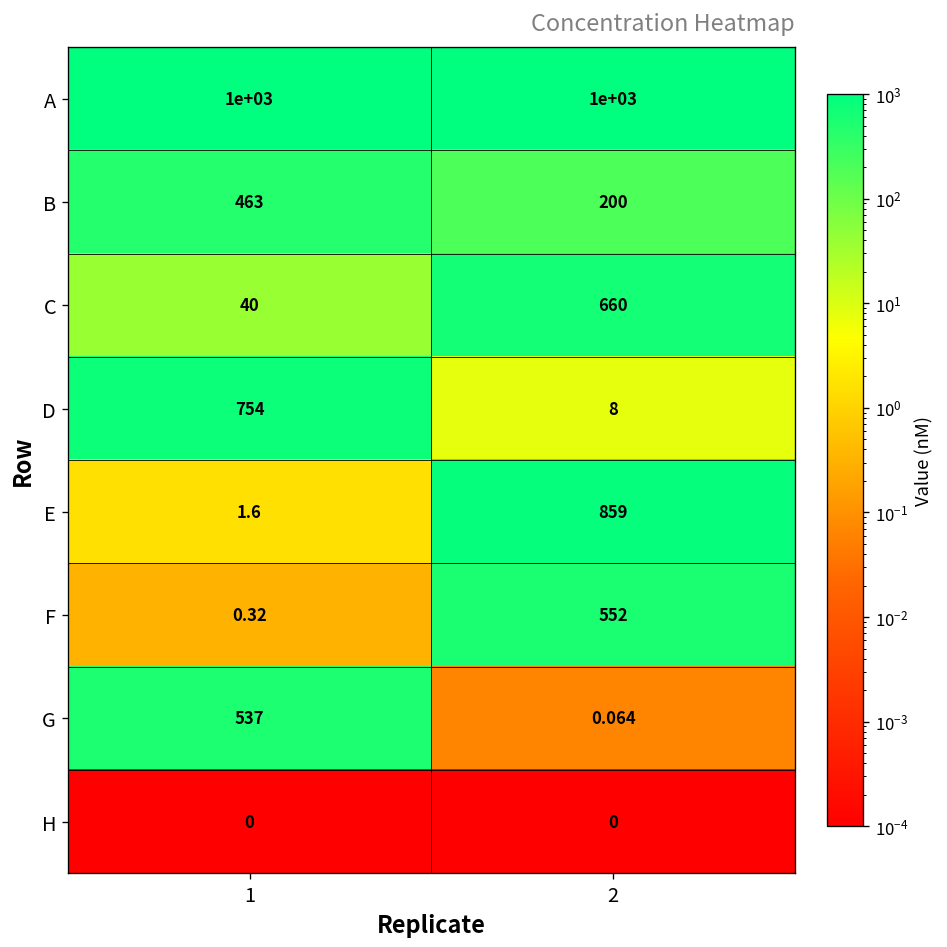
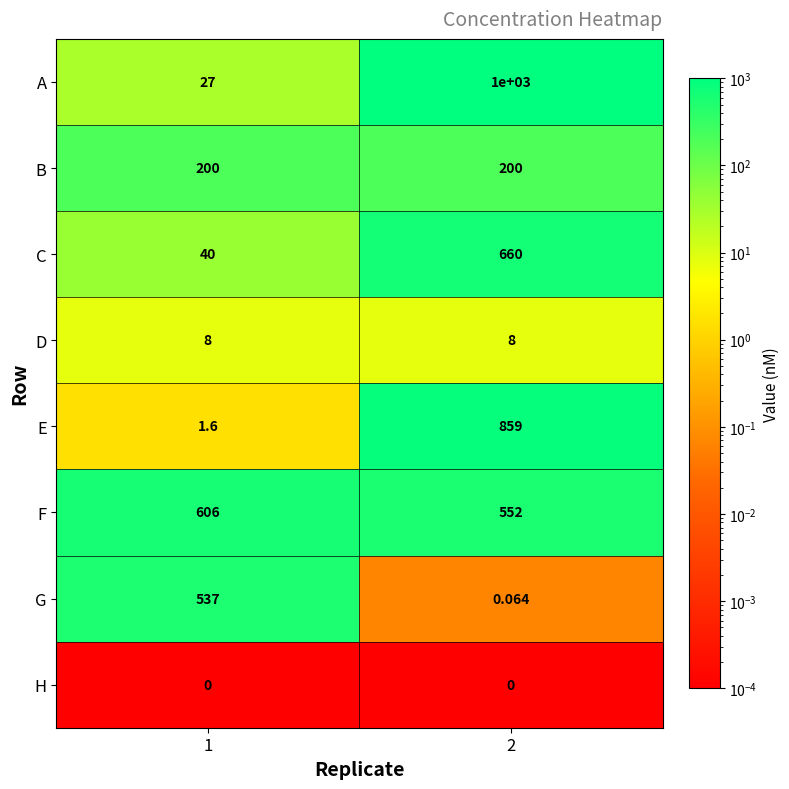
  {
    "A": {
-     "1": "1e+03",
+     "1": "27",
      "2": "1e+03"
    },
    "B": {
-     "1": "463",
+     "1": "200",
      "2": "200"
    },
    "C": {
      "1": "40",
      "2": "660"
    },
    "D": {
-     "1": "754",
+     "1": "8",
      "2": "8"
    },
    "E": {
      "1": "1.6",
      "2": "859"
    },
    "F": {
-     "1": "0.32",
+     "1": "606",
      "2": "552"
    },
    "G": {
      "1": "537",
      "2": "0.064"
    },
    "H": {
      "1": "0",
      "2": "0"
    }
  }
